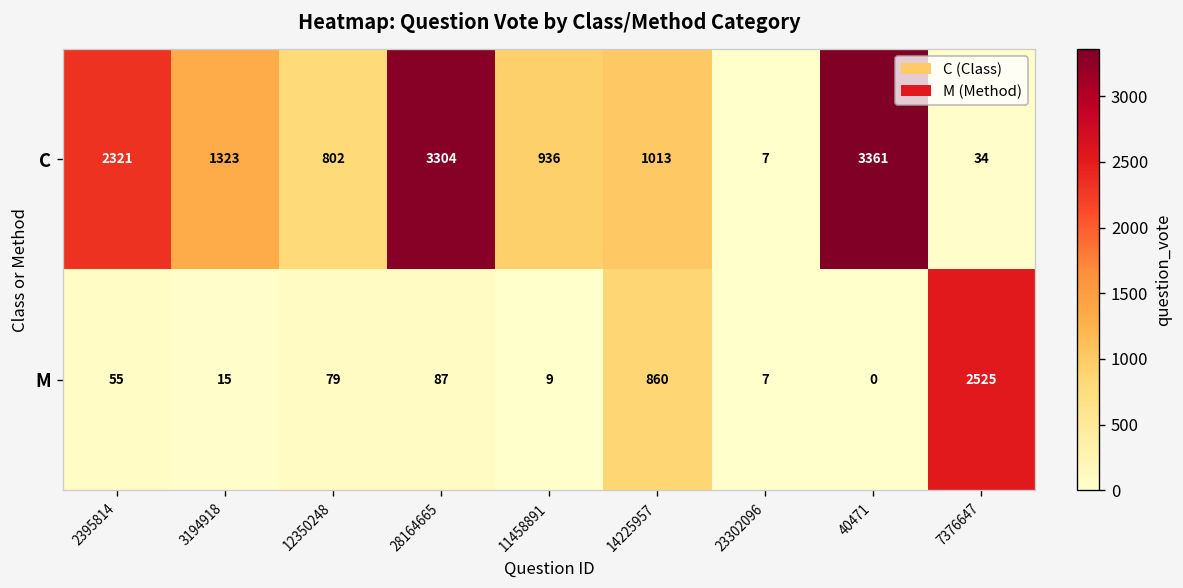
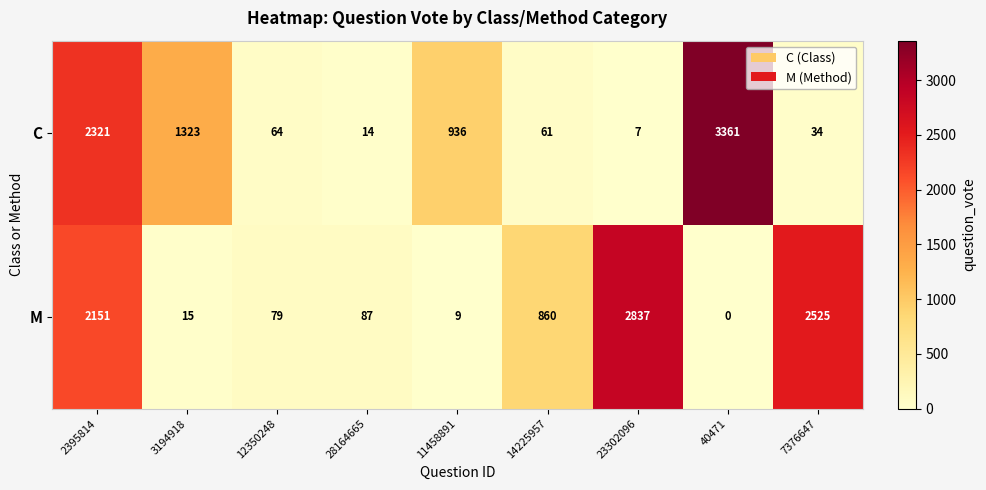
  {
    "C": {
      "2395814": 2321,
      "3194918": 1323,
-     "12350248": 802,
-     "28164665": 3304,
+     "12350248": 64,
+     "28164665": 14,
      "11458891": 936,
-     "14225957": 1013,
+     "14225957": 61,
      "23302096": 7,
      "40471": 3361,
      "7376647": 34
    },
    "M": {
-     "2395814": 55,
+     "2395814": 2151,
      "3194918": 15,
      "12350248": 79,
      "28164665": 87,
      "11458891": 9,
      "14225957": 860,
-     "23302096": 7,
+     "23302096": 2837,
      "40471": 0,
      "7376647": 2525
    }
  }
